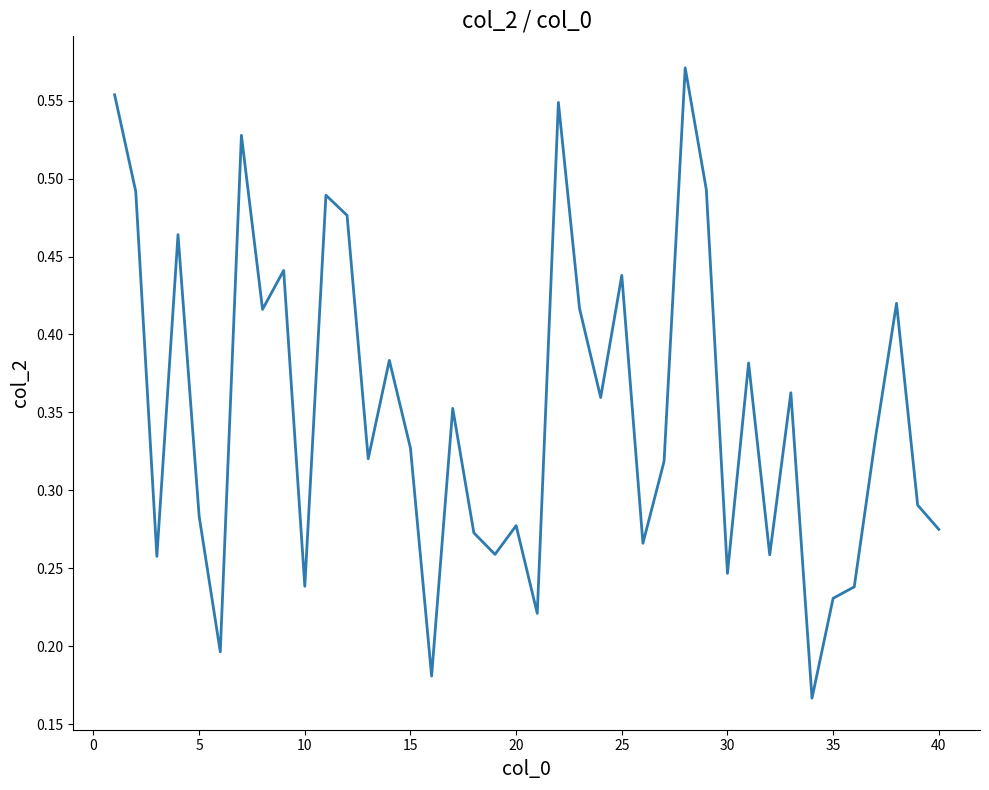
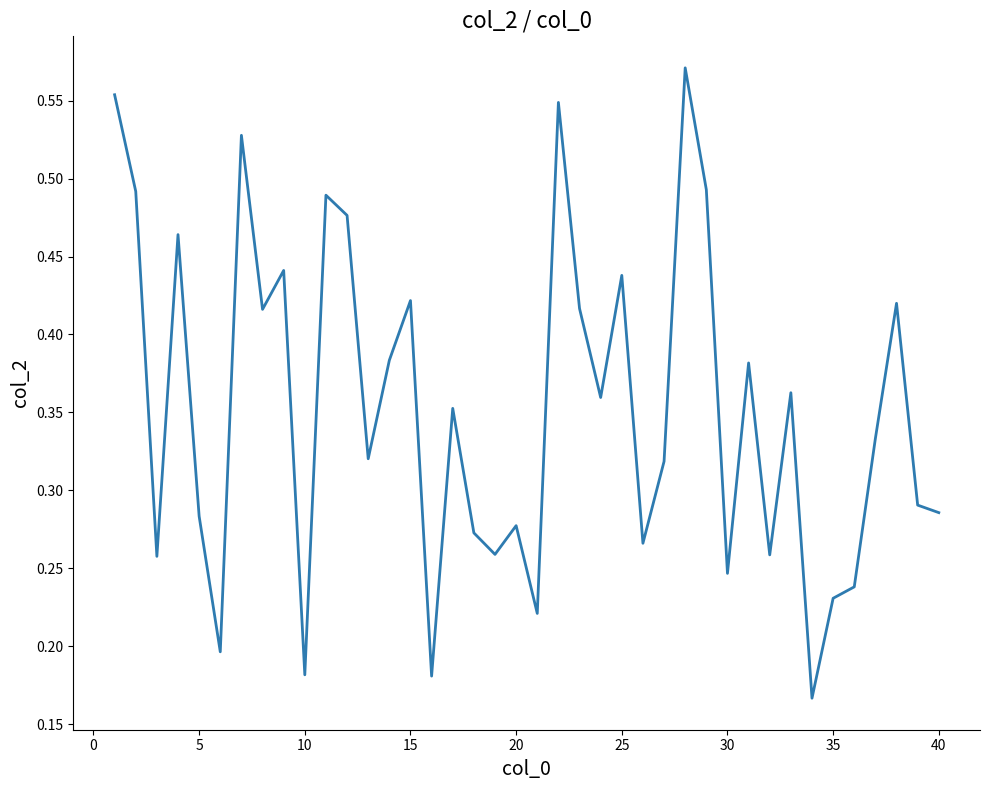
  {
    "5": 0.283,
-   "10": 0.238,
-   "15": 0.327,
+   "10": 0.182,
+   "15": 0.422,
    "20": 0.277,
    "25": 0.438,
    "30": 0.247,
    "35": 0.231,
-   "40": 0.275
+   "40": 0.286
  }
